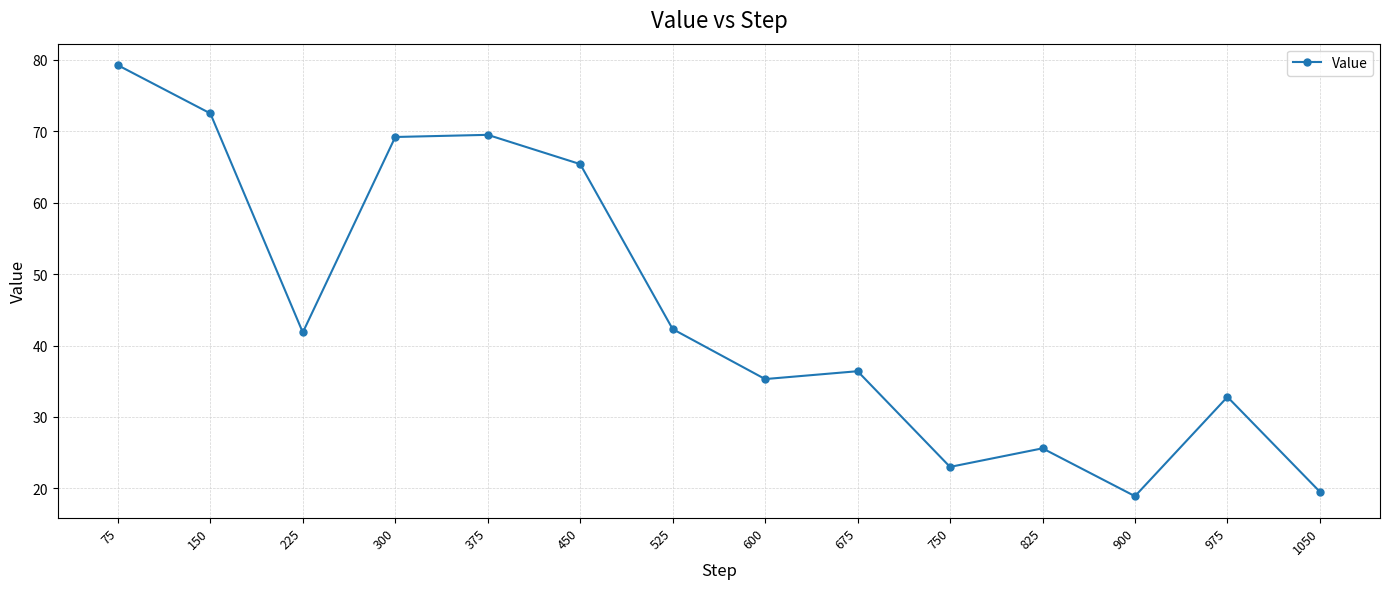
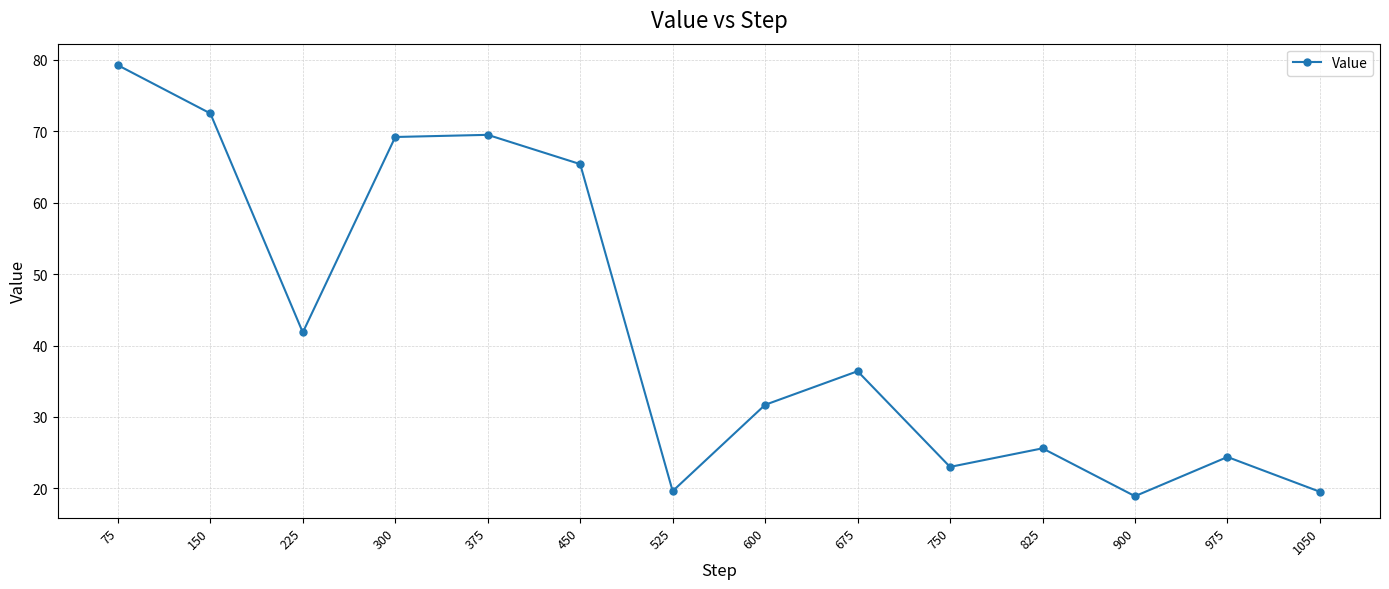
  {
    "75": 79,
    "150": 73,
    "225": 42,
    "300": 69,
    "375": 70,
    "450": 65,
-   "525": 42,
-   "600": 35,
+   "525": 20,
+   "600": 32,
    "675": 36,
    "750": 23,
    "825": 26,
    "900": 19,
-   "975": 33,
+   "975": 24,
    "1050": 20
  }
